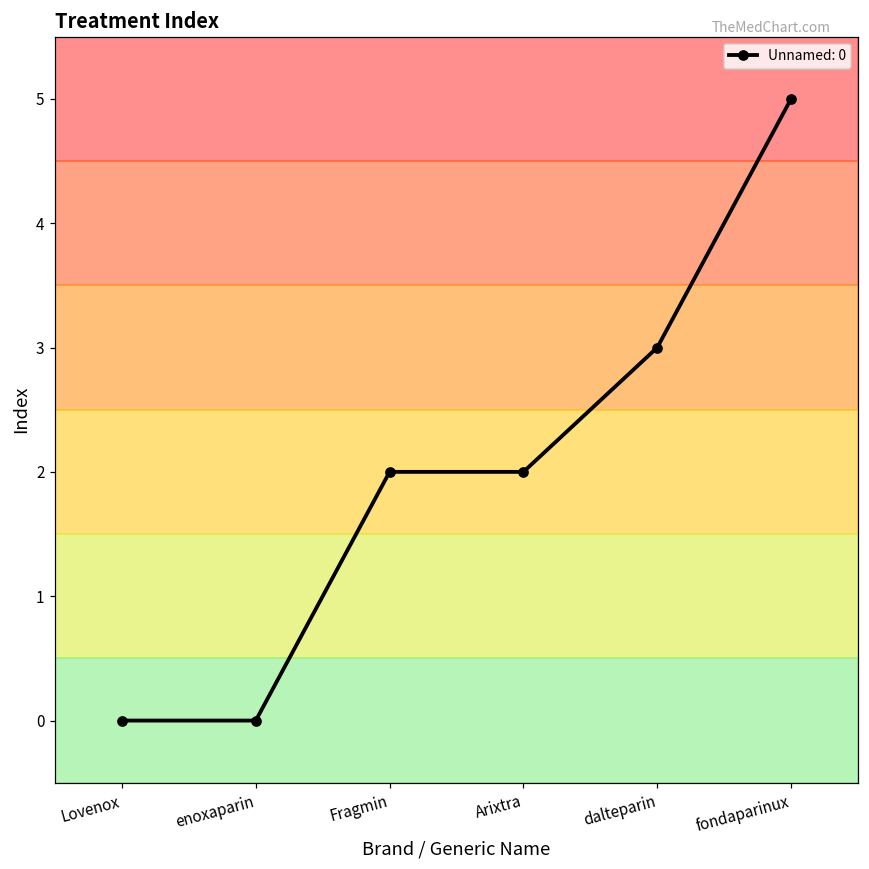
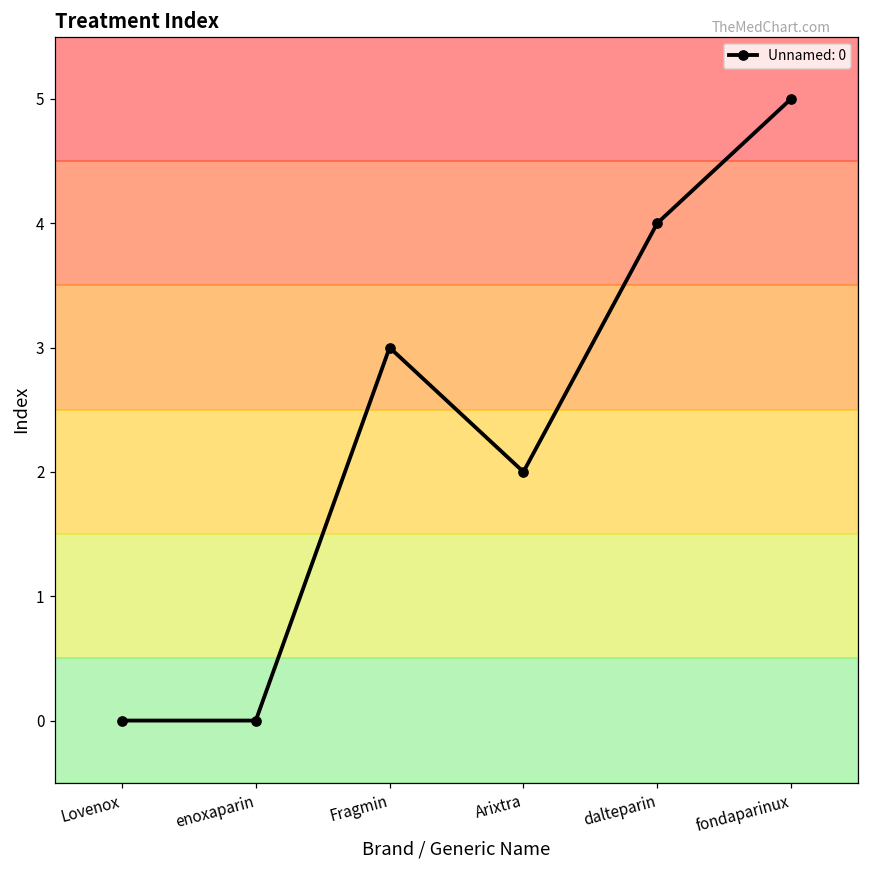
  {
    "Lovenox": 0,
    "enoxaparin": 0,
-   "Fragmin": 2,
+   "Fragmin": 3,
    "Arixtra": 2,
-   "dalteparin": 3,
+   "dalteparin": 4,
    "fondaparinux": 5
  }
